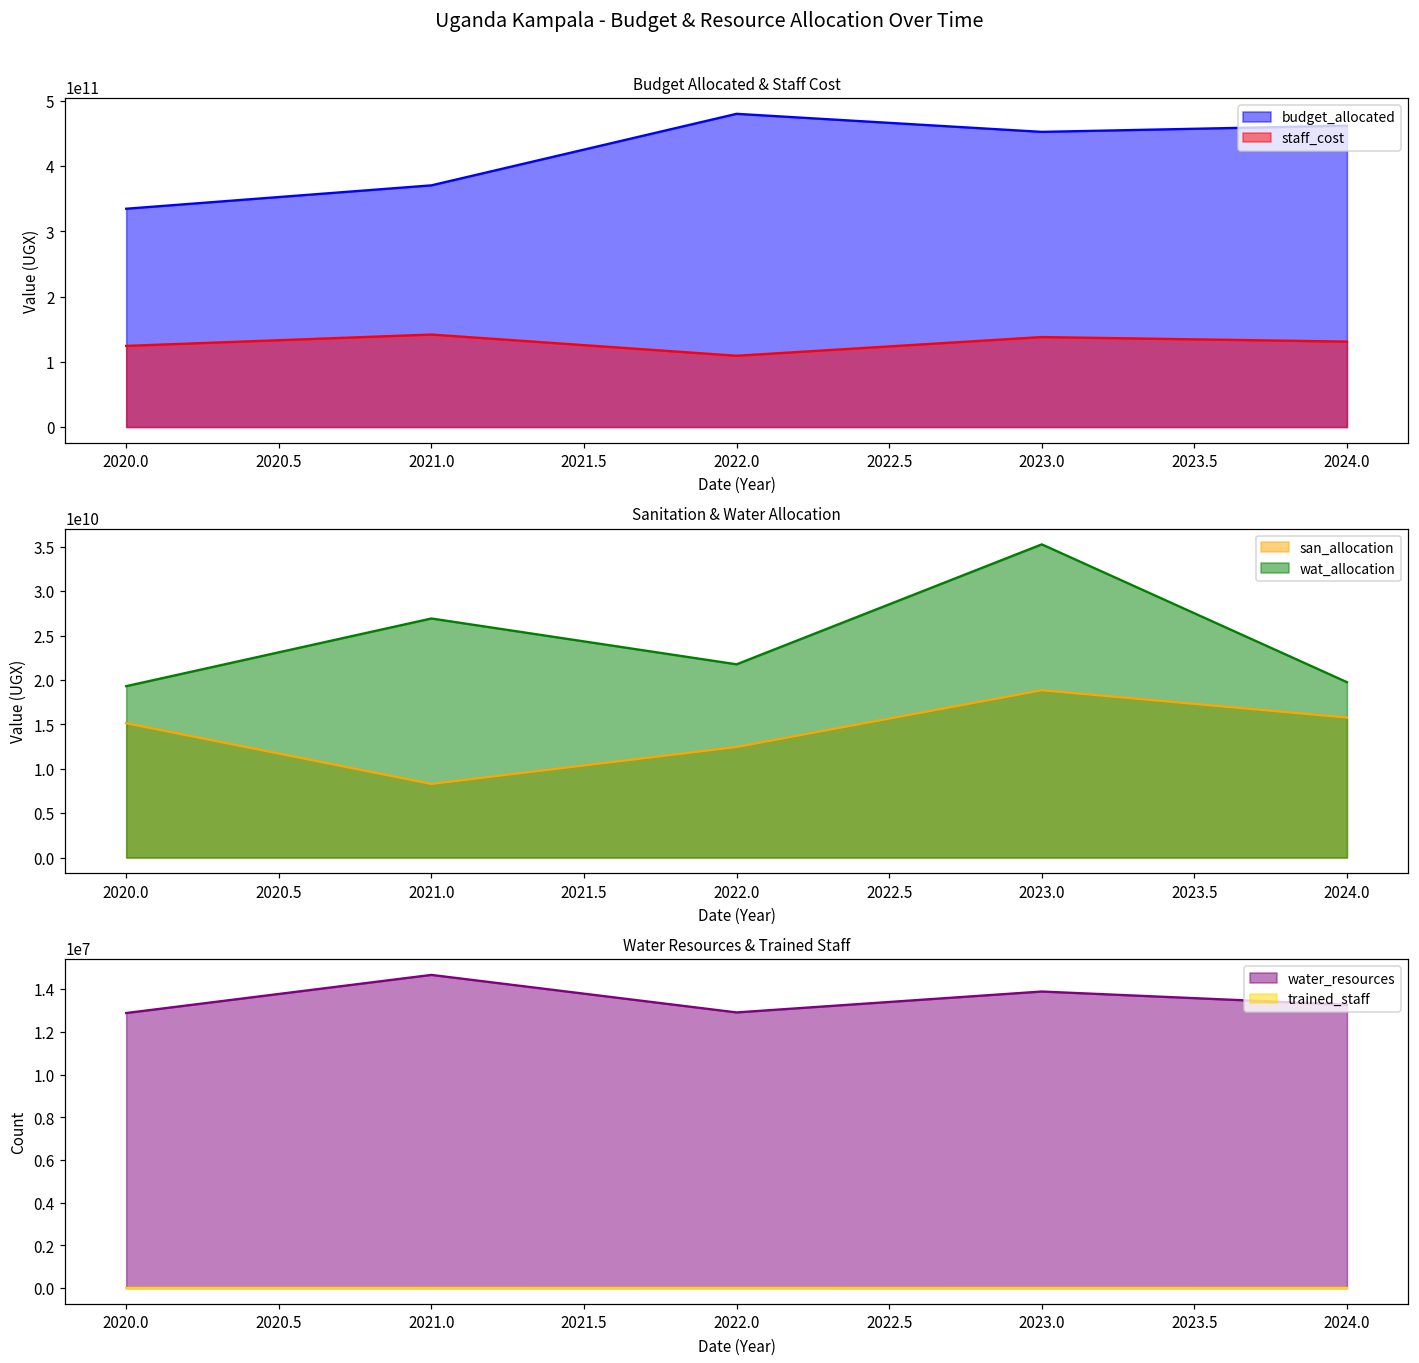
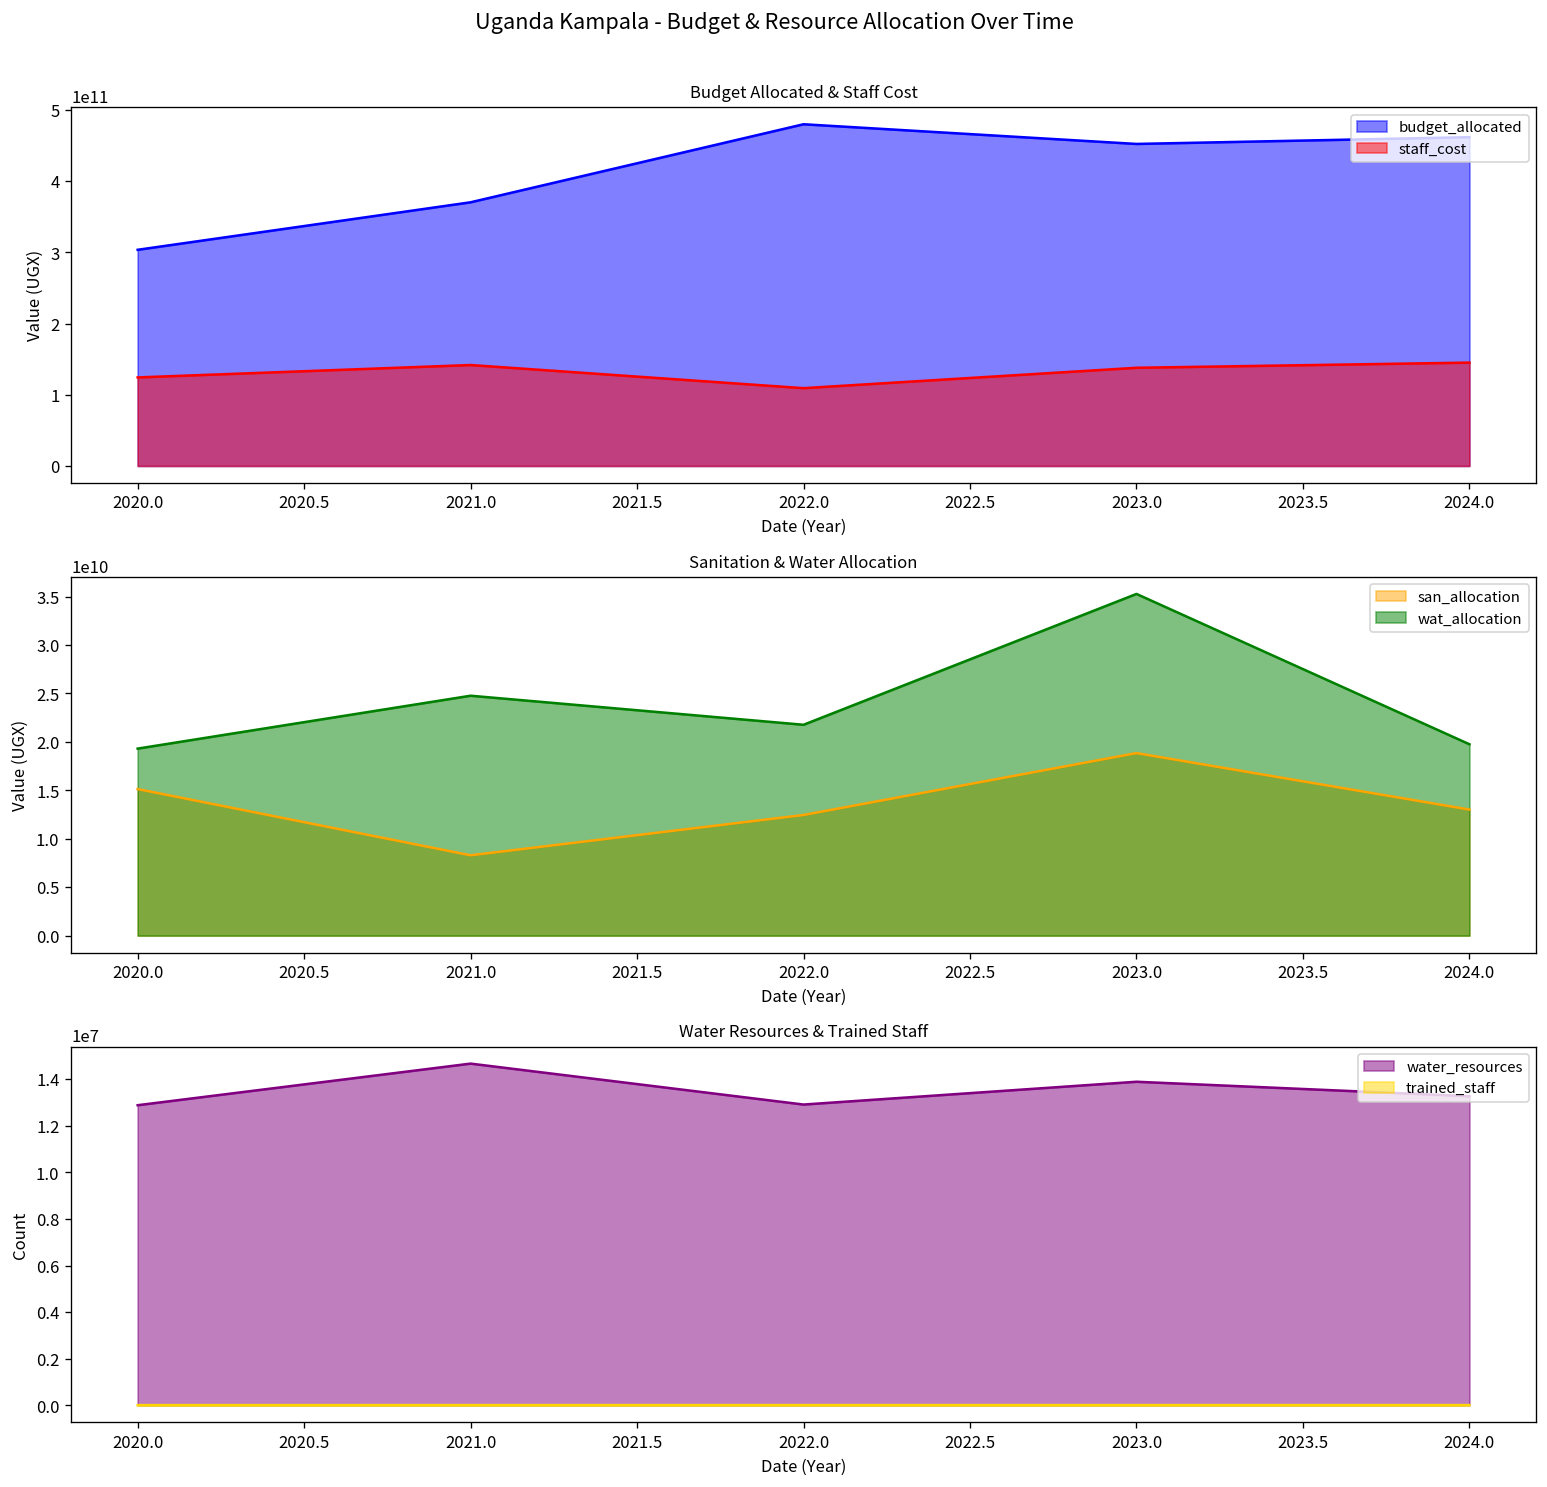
  {
    "Budget Allocated & Staff Cost": {
      "budget_allocated": {
-       "2020.0": 330000000000,
+       "2020.0": 300000000000,
        "2021.0": 370000000000,
        "2022.0": 480000000000,
        "2023.0": 450000000000
      },
      "staff_cost": {
        "2020.0": 120000000000,
        "2021.0": 140000000000,
        "2022.0": 110000000000,
        "2023.0": 140000000000,
-       "2024.0": 130000000000
+       "2024.0": 150000000000
      }
    },
    "Sanitation & Water Allocation": {
      "san_allocation": {
        "2020.0": 15000000000,
        "2021.0": 8000000000,
        "2022.0": 12000000000,
        "2023.0": 19000000000,
-       "2024.0": 16000000000
+       "2024.0": 13000000000
      },
      "wat_allocation": {
        "2020.0": 19000000000,
-       "2021.0": 27000000000,
+       "2021.0": 25000000000,
        "2022.0": 22000000000,
        "2023.0": 35000000000,
        "2024.0": 20000000000
      }
    },
    "Water Resources & Trained Staff": {
      "water_resources": {
        "2020.0": 12900000,
        "2021.0": 14700000,
        "2022.0": 12900000,
        "2023.0": 13900000
      },
      "trained_staff": {
        "2020.0": 0,
        "2021.0": 0,
        "2022.0": 0,
        "2023.0": 0,
        "2024.0": 0
      }
    }
  }
